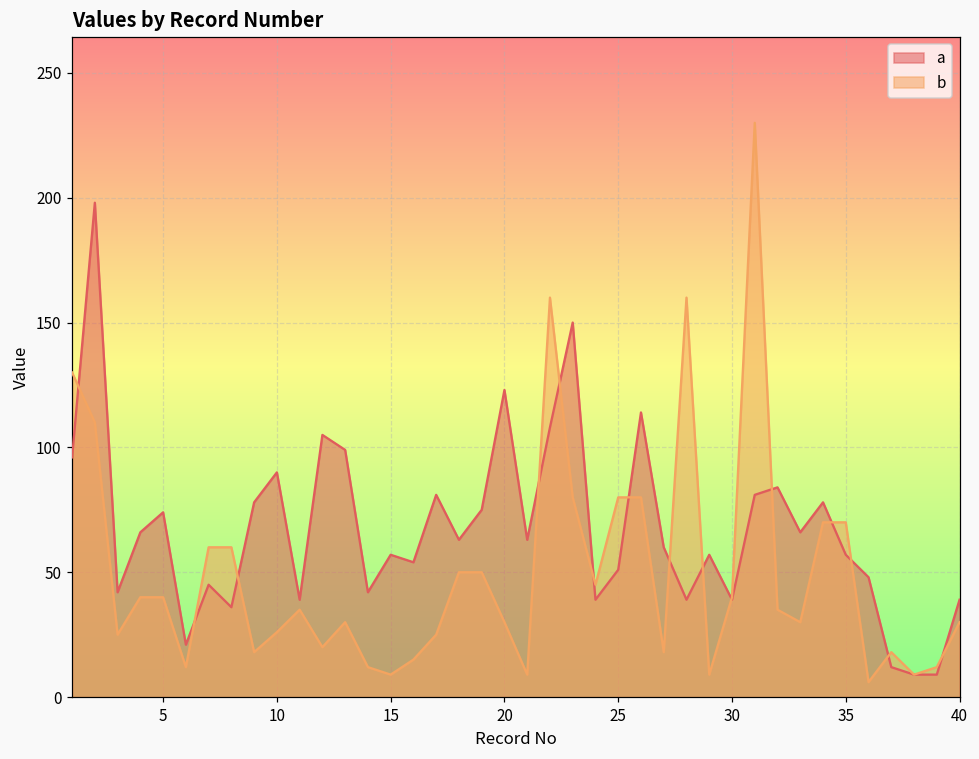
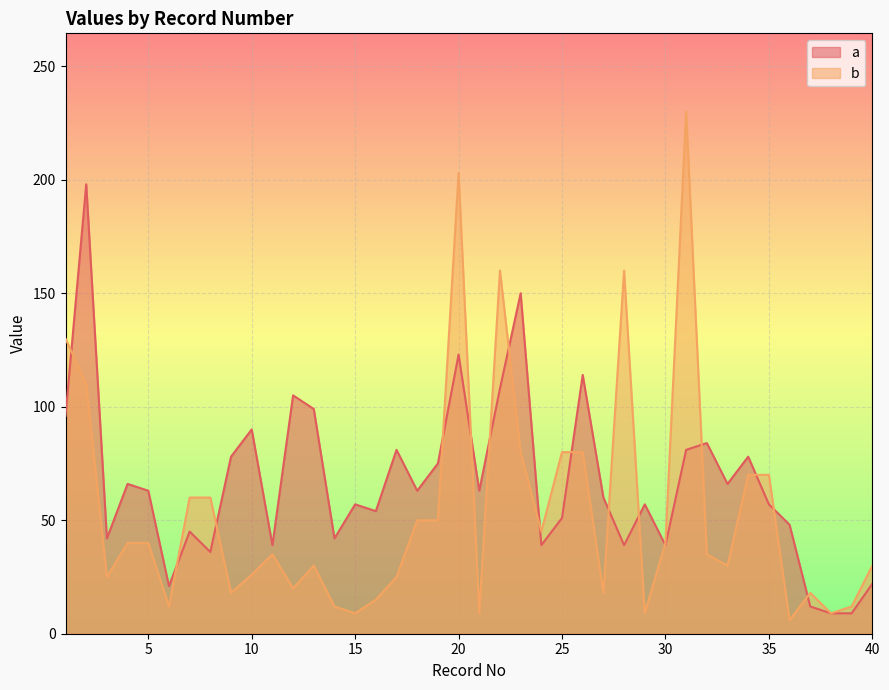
  {
    "a": {
-     "5": 74,
+     "5": 63,
      "10": 90,
      "15": 57,
      "20": 123,
      "25": 51,
      "35": 57,
-     "40": 39
+     "40": 22
    },
    "b": {
      "5": 40,
      "10": 26,
      "15": 9,
-     "20": 30,
+     "20": 203,
      "25": 80,
      "35": 70,
      "40": 30
    }
  }
